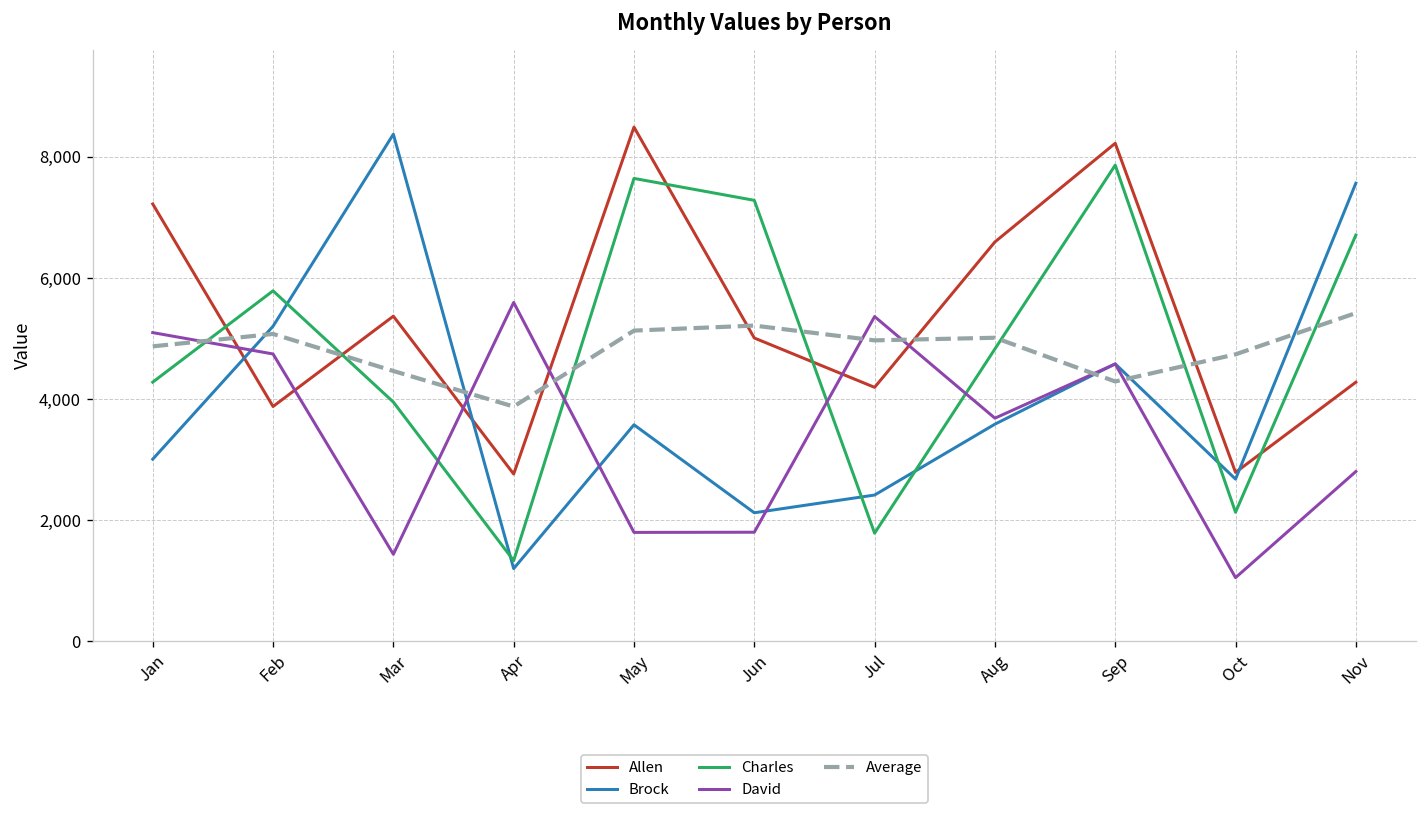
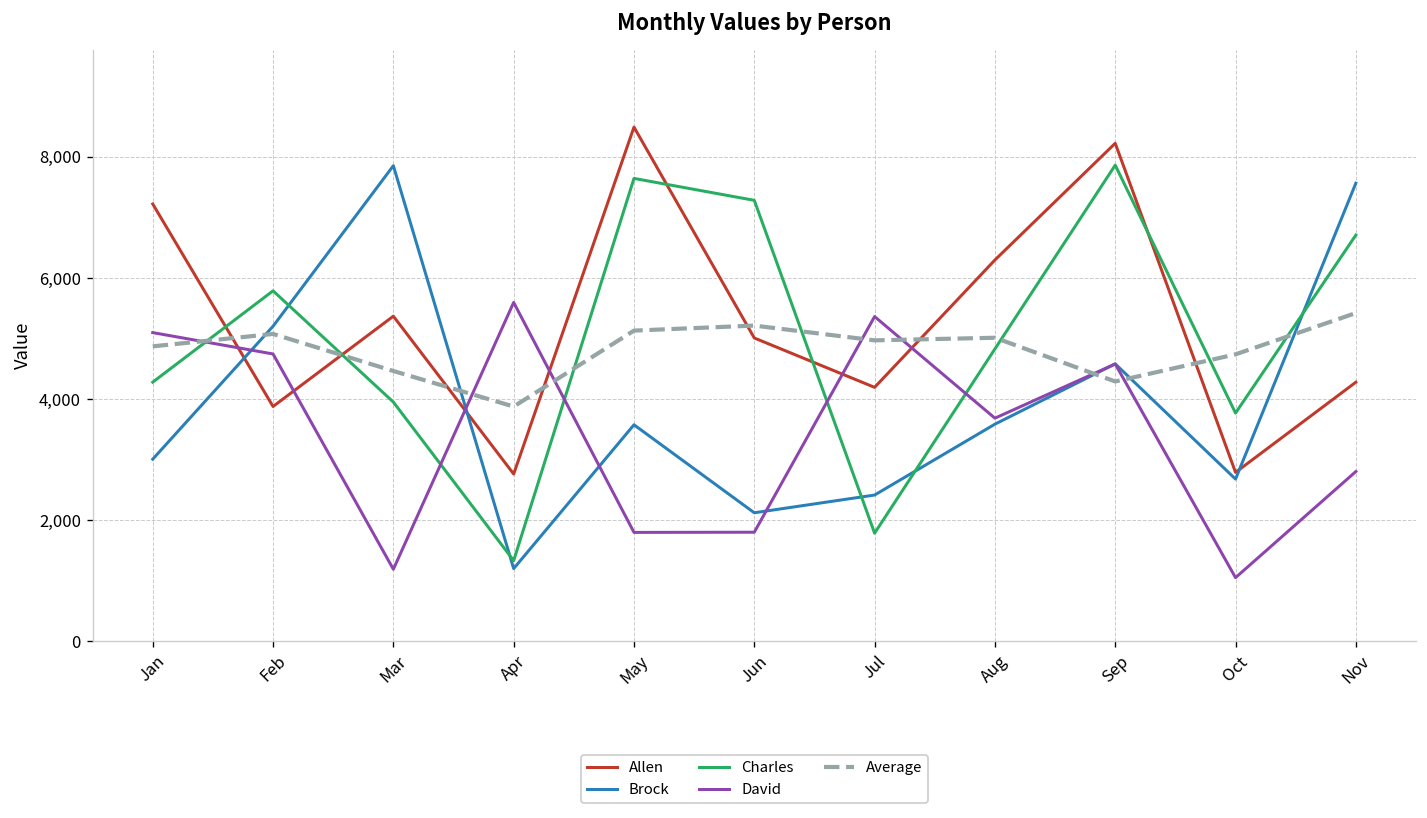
  {
    "Allen": {
      "Jan": "7,200",
      "Feb": "3,900",
      "Mar": "5,400",
      "Apr": "2,800",
      "May": "8,500",
      "Jun": "5,000",
      "Jul": "4,200",
-     "Aug": "6,600",
+     "Aug": "6,300",
      "Sep": "8,200",
      "Oct": "2,800",
      "Nov": "4,300"
    },
    "Brock": {
      "Jan": "3,000",
      "Feb": "5,200",
-     "Mar": "8,400",
+     "Mar": "7,900",
      "Apr": "1,200",
      "May": "3,600",
      "Jun": "2,100",
      "Jul": "2,400",
      "Aug": "3,600",
      "Oct": "2,700",
      "Nov": "7,600"
    },
    "Charles": {
      "Jan": "4,300",
      "Feb": "5,800",
      "Mar": "4,000",
      "Apr": "1,300",
      "May": "7,600",
      "Jun": "7,300",
      "Jul": "1,800",
      "Aug": "4,800",
      "Sep": "7,900",
-     "Oct": "2,100",
+     "Oct": "3,800",
      "Nov": "6,700"
    },
    "David": {
      "Jan": "5,100",
      "Feb": "4,700",
-     "Mar": "1,400",
+     "Mar": "1,200",
      "Apr": "5,600",
      "May": "1,800",
      "Jun": "1,800",
      "Jul": "5,400",
      "Aug": "3,700",
      "Oct": "1,100",
      "Nov": "2,800"
    },
    "Average": {
      "Jan": "4,900",
      "Feb": "5,100",
      "Mar": "4,500",
      "Apr": "3,900",
      "May": "5,100",
      "Jun": "5,200",
      "Jul": "5,000",
      "Aug": "5,000",
      "Sep": "4,300",
      "Oct": "4,700",
      "Nov": "5,400"
    }
  }
